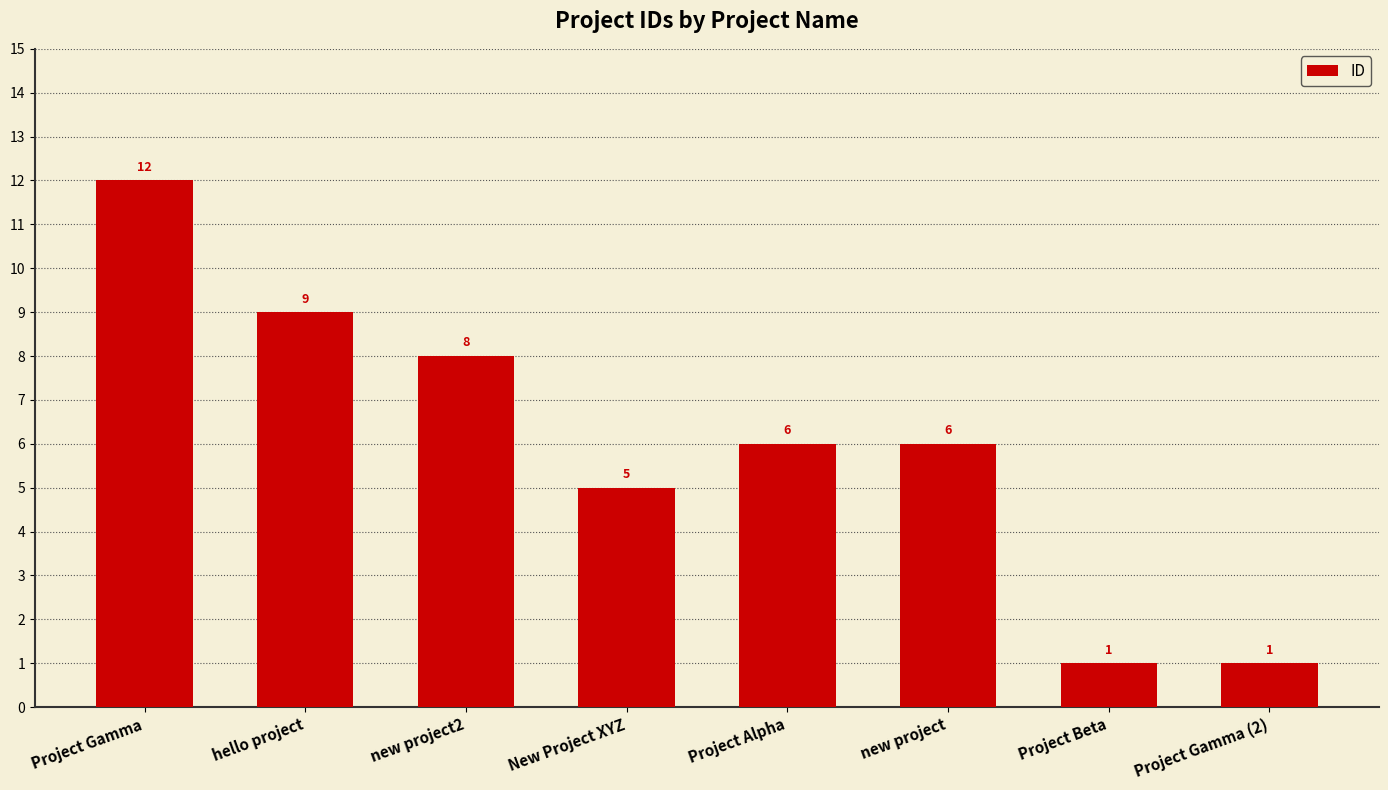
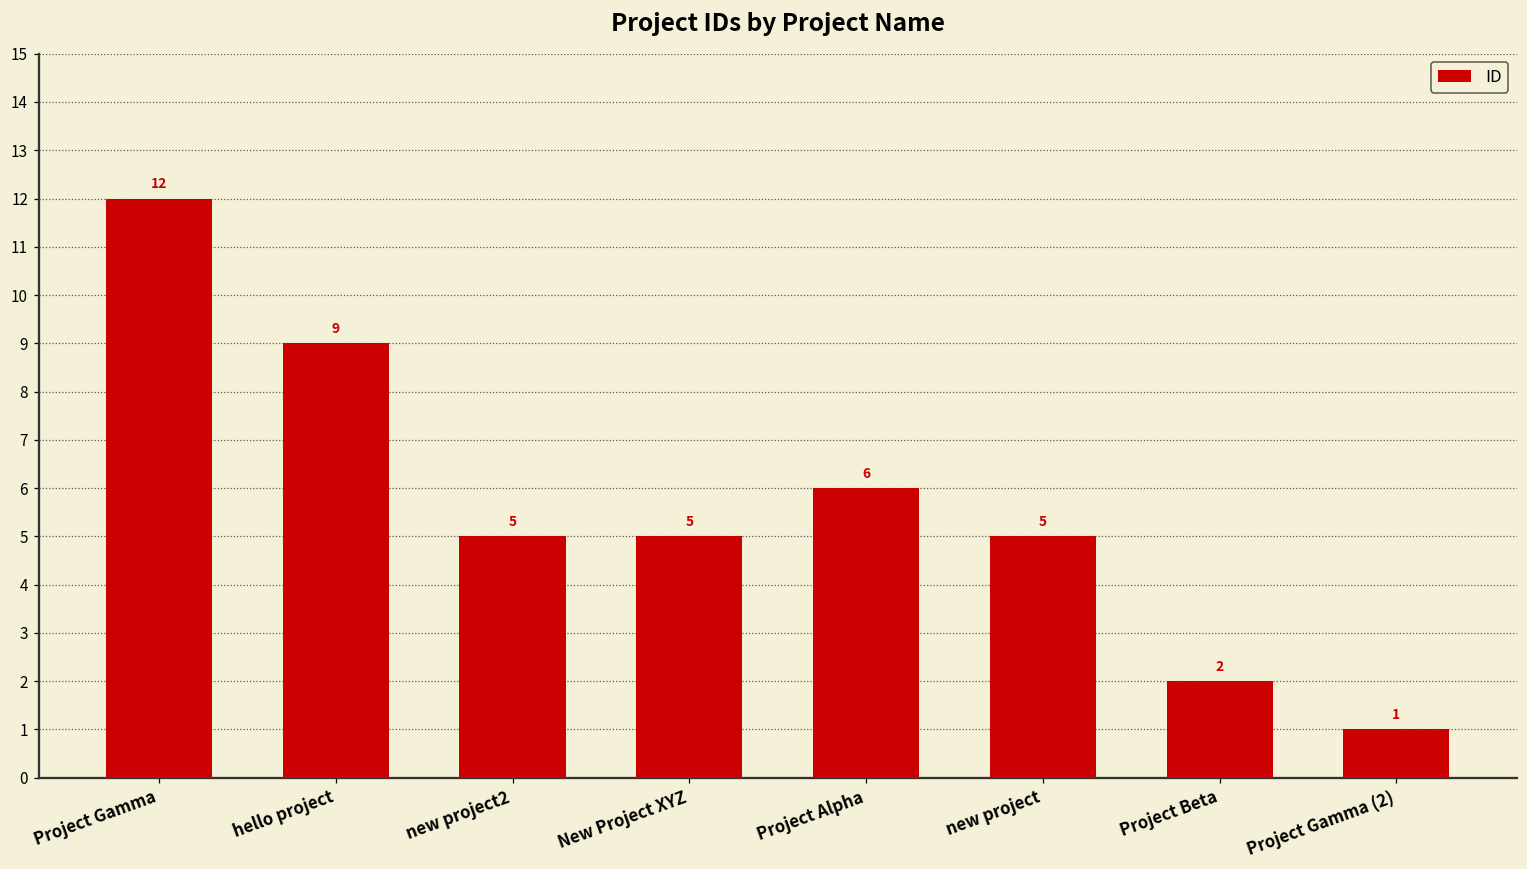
  {
    "Project Gamma": 12,
    "hello project": 9,
-   "new project2": 8,
+   "new project2": 5,
    "New Project XYZ": 5,
    "Project Alpha": 6,
-   "new project": 6,
-   "Project Beta": 1,
+   "new project": 5,
+   "Project Beta": 2,
    "Project Gamma (2)": 1
  }
